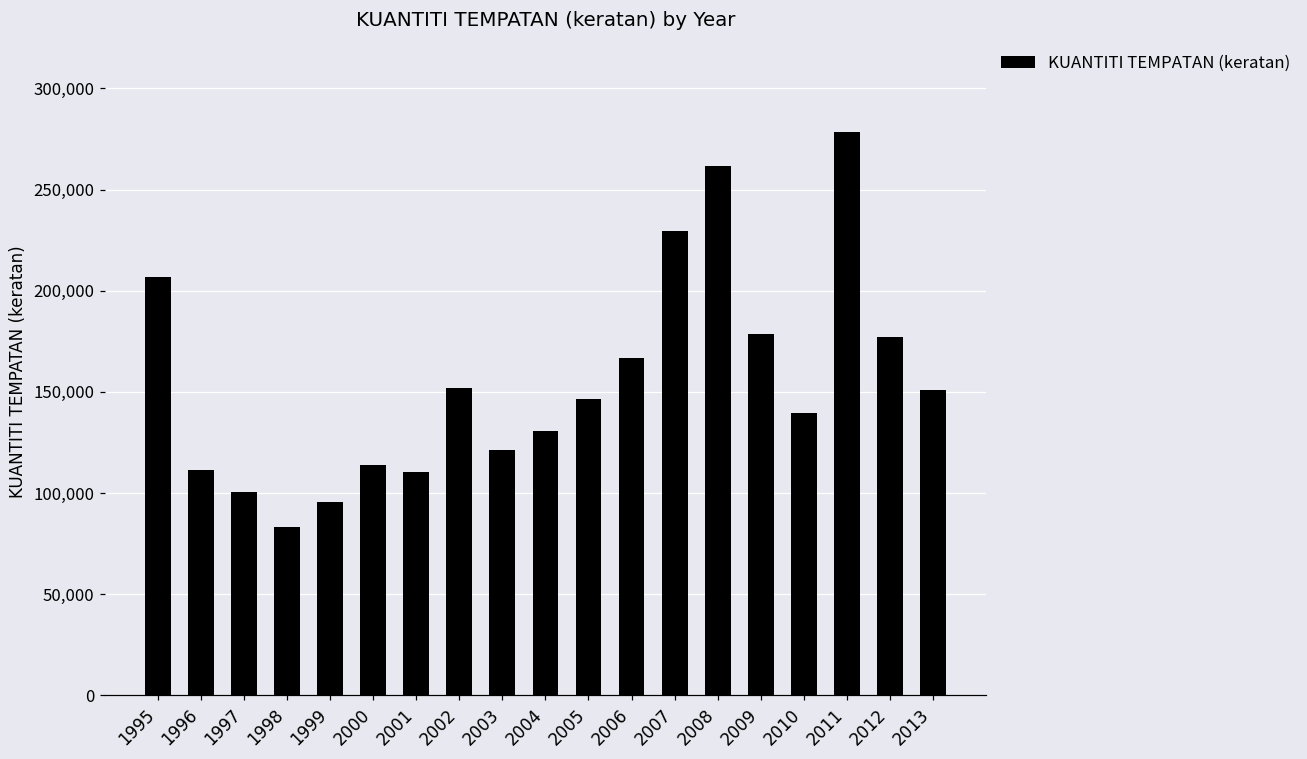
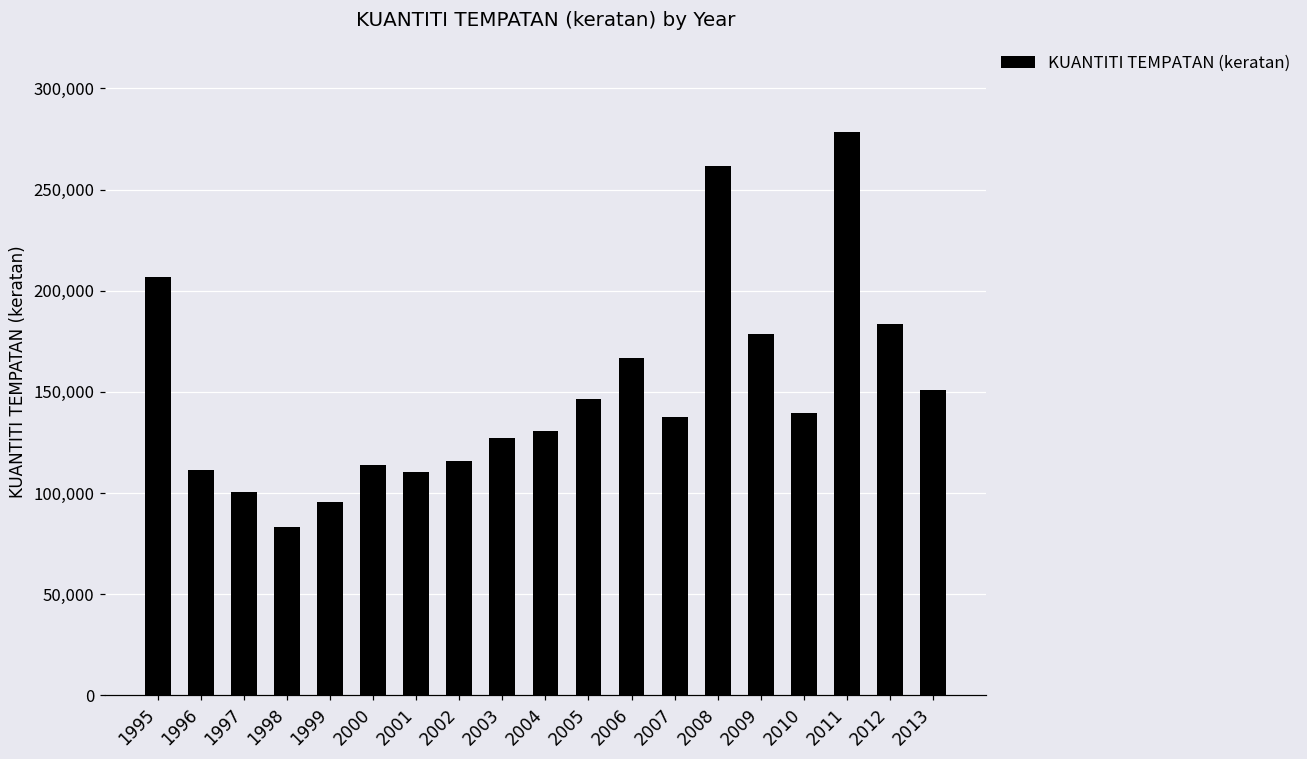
  {
    "1995": "207,000",
    "1996": "112,000",
    "1997": "101,000",
    "1998": "83,000",
    "1999": "96,000",
    "2000": "114,000",
    "2001": "110,000",
-   "2002": "152,000",
-   "2003": "121,000",
+   "2002": "116,000",
+   "2003": "127,000",
    "2004": "130,000",
    "2005": "147,000",
    "2006": "167,000",
-   "2007": "230,000",
+   "2007": "138,000",
    "2008": "262,000",
    "2009": "178,000",
    "2010": "139,000",
    "2011": "278,000",
-   "2012": "177,000",
+   "2012": "184,000",
    "2013": "151,000"
  }
